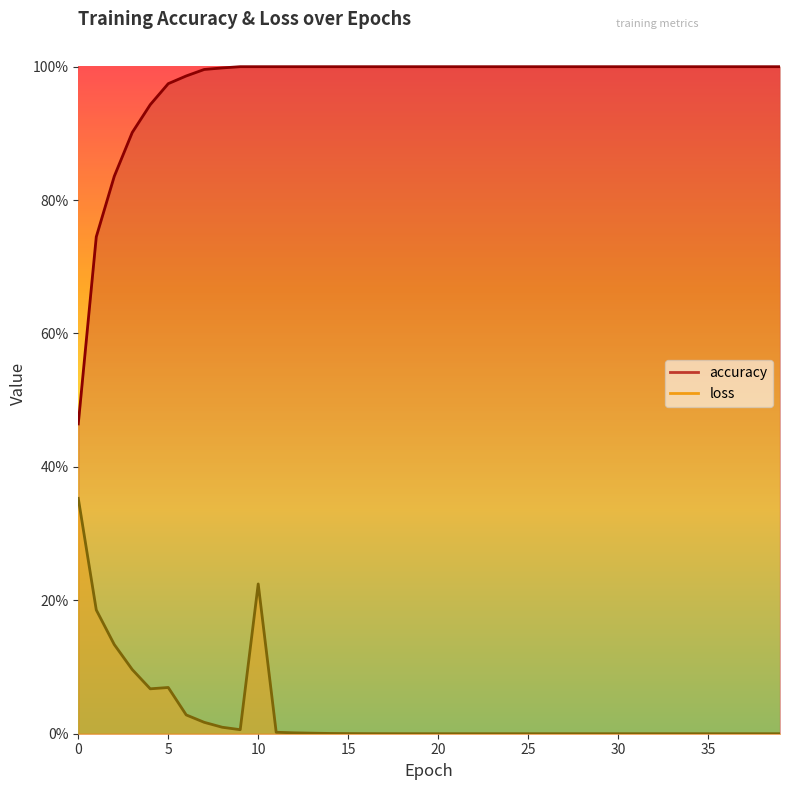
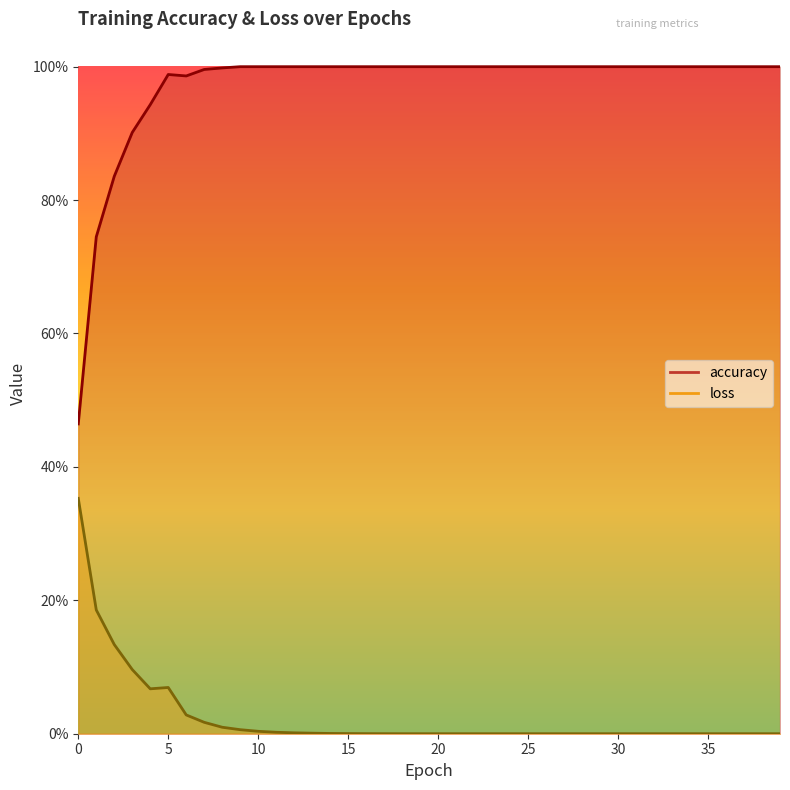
  {
    "accuracy": {
      "0": "46%",
-     "5": "97%",
+     "5": "99%",
      "10": "100%",
      "15": "100%",
      "20": "100%",
      "25": "100%",
      "30": "100%",
      "35": "100%"
    },
    "loss": {
      "0": "35%",
      "5": "7%",
-     "10": "22%",
+     "10": "0%",
      "15": "0%",
      "20": "0%",
      "25": "0%",
      "30": "0%",
      "35": "0%"
    }
  }
